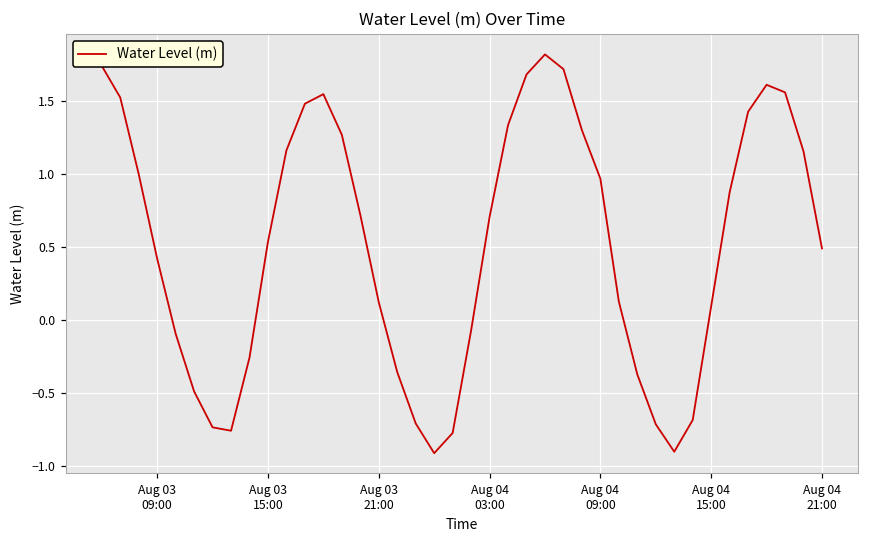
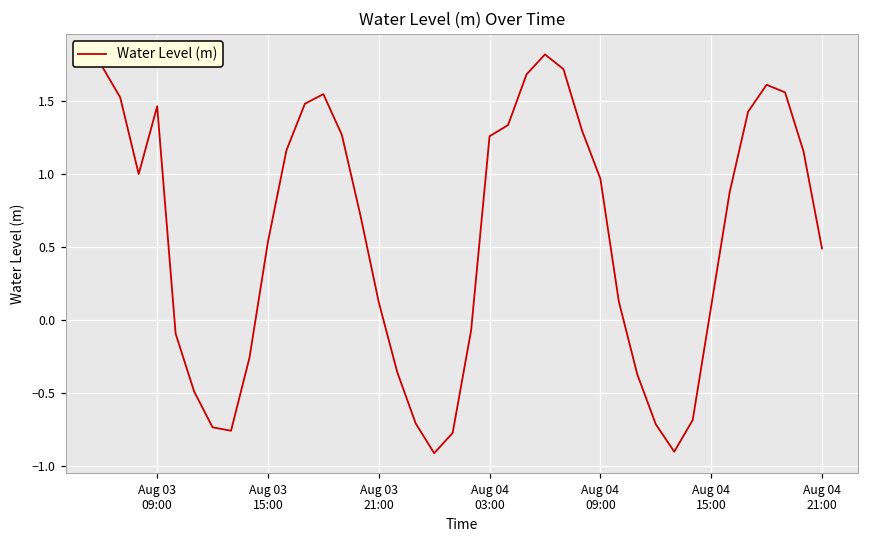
  {
-   "Aug 03 09:00": 0.42,
+   "Aug 03 09:00": 1.46,
    "Aug 03 15:00": 0.54,
    "Aug 03 21:00": 0.12,
-   "Aug 04 03:00": 0.71,
+   "Aug 04 03:00": 1.26,
    "Aug 04 09:00": 0.97,
    "Aug 04 15:00": 0.09,
    "Aug 04 21:00": 0.49
  }
